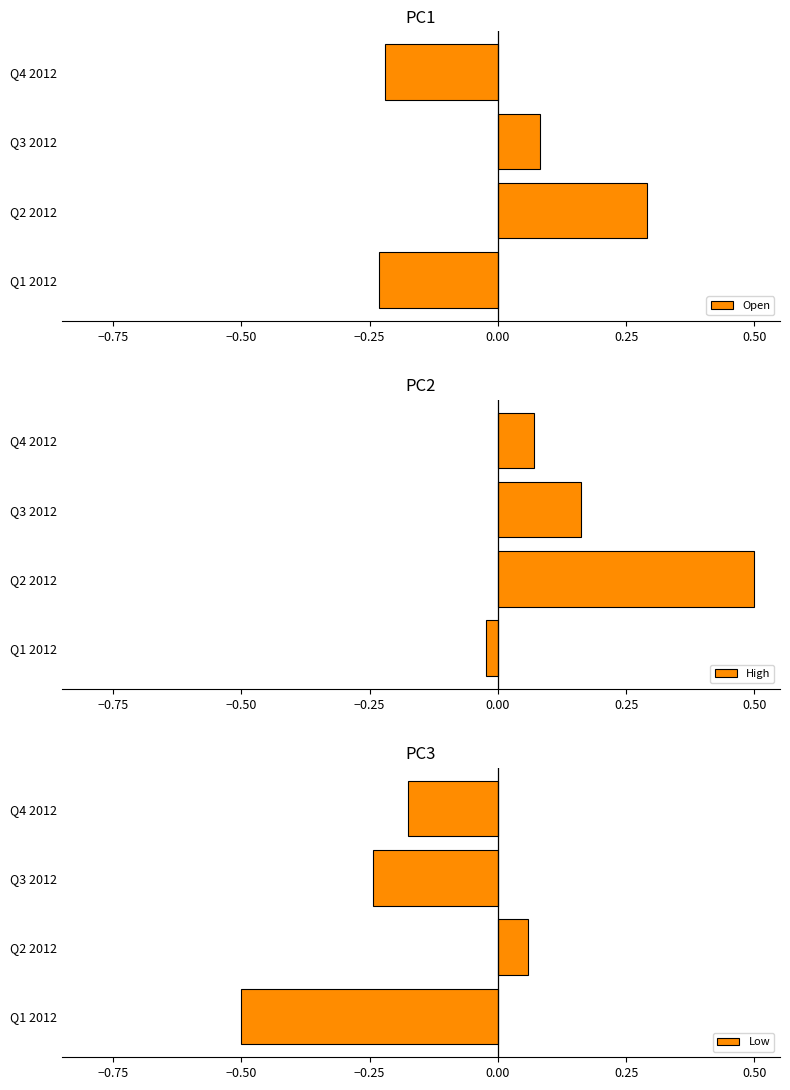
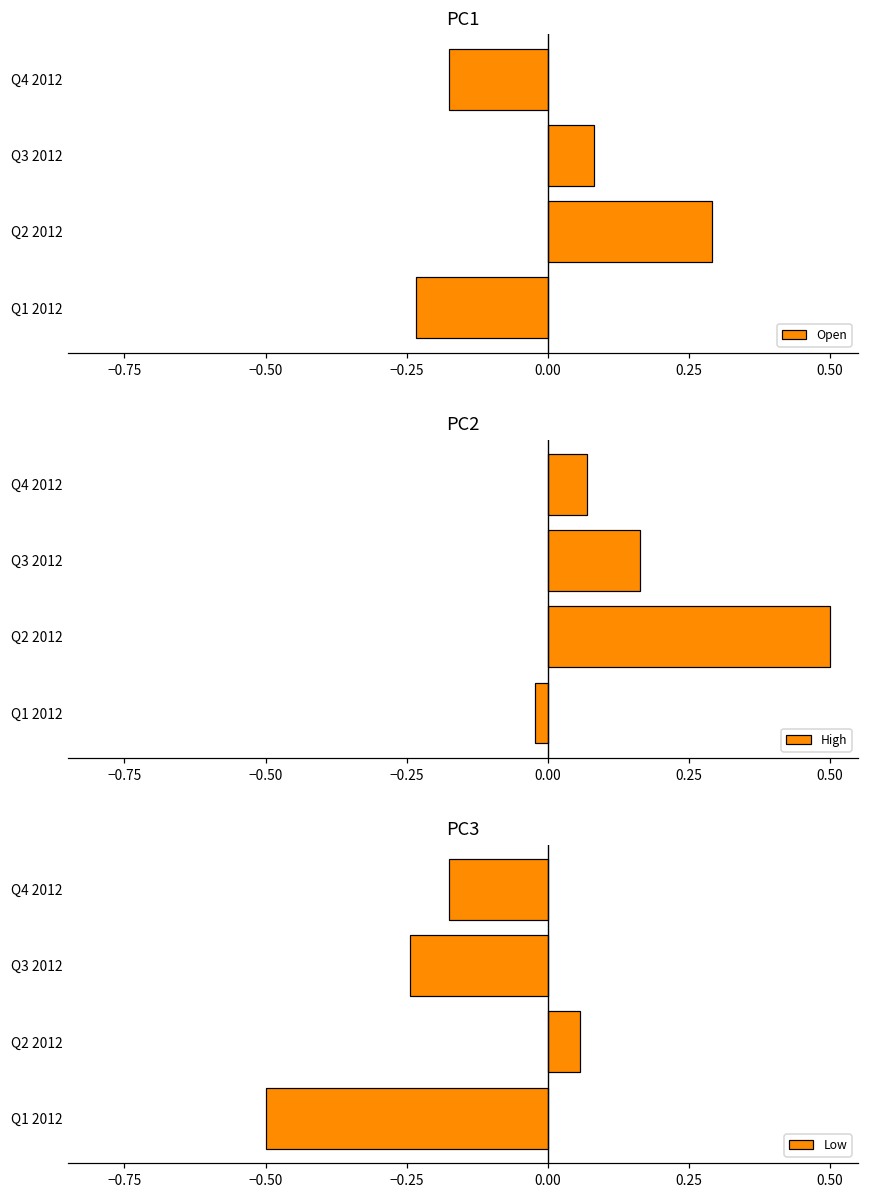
  {
    "PC1": {
-     "Q4 2012": -0.22,
+     "Q4 2012": -0.17,
      "Q3 2012": 0.08,
      "Q2 2012": 0.29,
      "Q1 2012": -0.23
    },
    "PC2": {
      "Q4 2012": 0.07,
      "Q3 2012": 0.16,
      "Q2 2012": 0.50,
      "Q1 2012": -0.02
    },
    "PC3": {
      "Q4 2012": -0.17,
      "Q3 2012": -0.24,
      "Q2 2012": 0.06,
      "Q1 2012": -0.50
    }
  }
